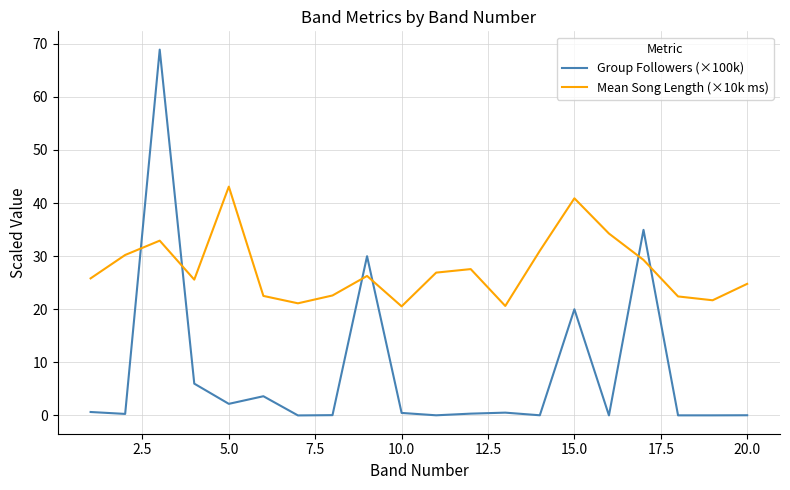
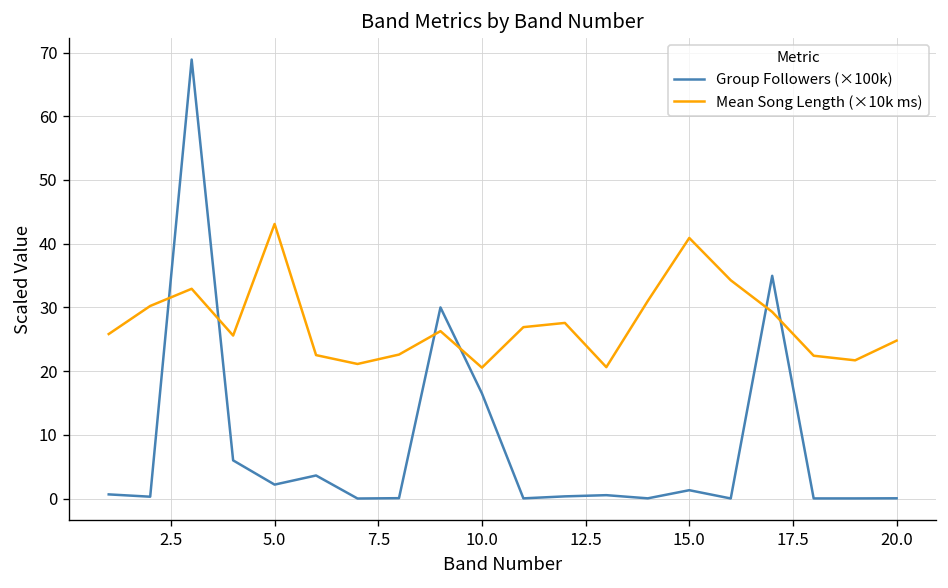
  {
    "Group Followers (×100k)": {
      "5.0": 2,
-     "10.0": 0,
-     "15.0": 20,
+     "10.0": 17,
+     "15.0": 1,
      "20.0": 0
    },
    "Mean Song Length (×10k ms)": {
      "5.0": 43,
      "10.0": 21,
      "15.0": 41,
      "20.0": 25
    }
  }
